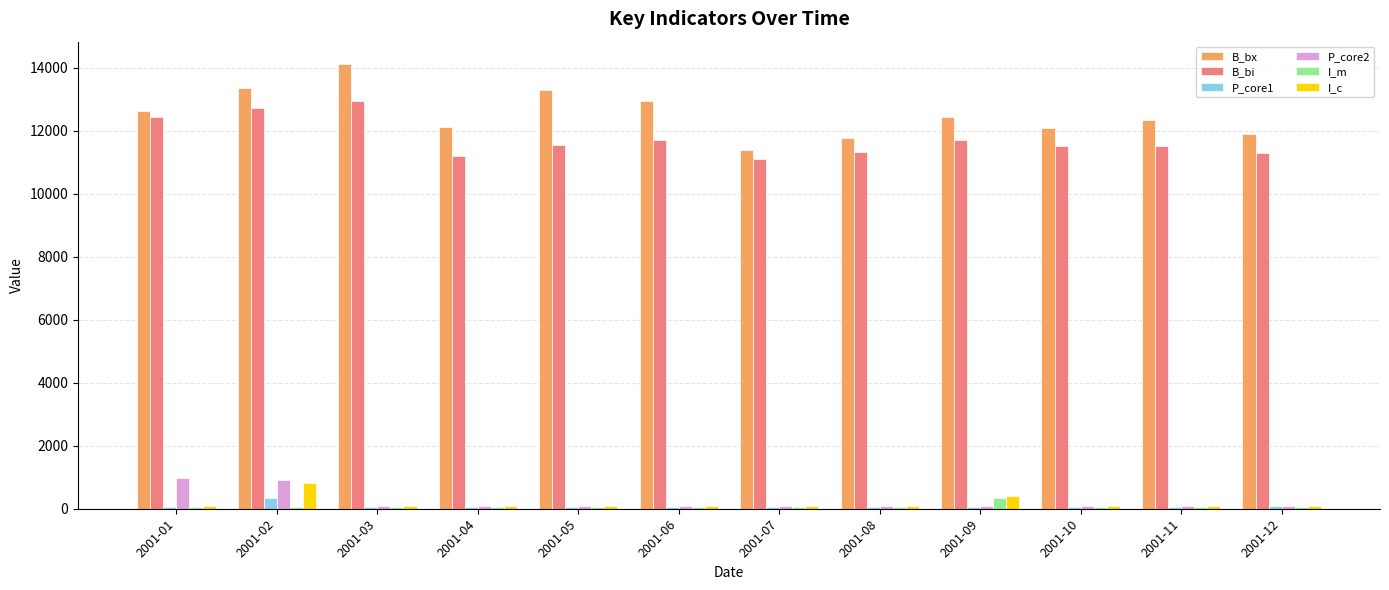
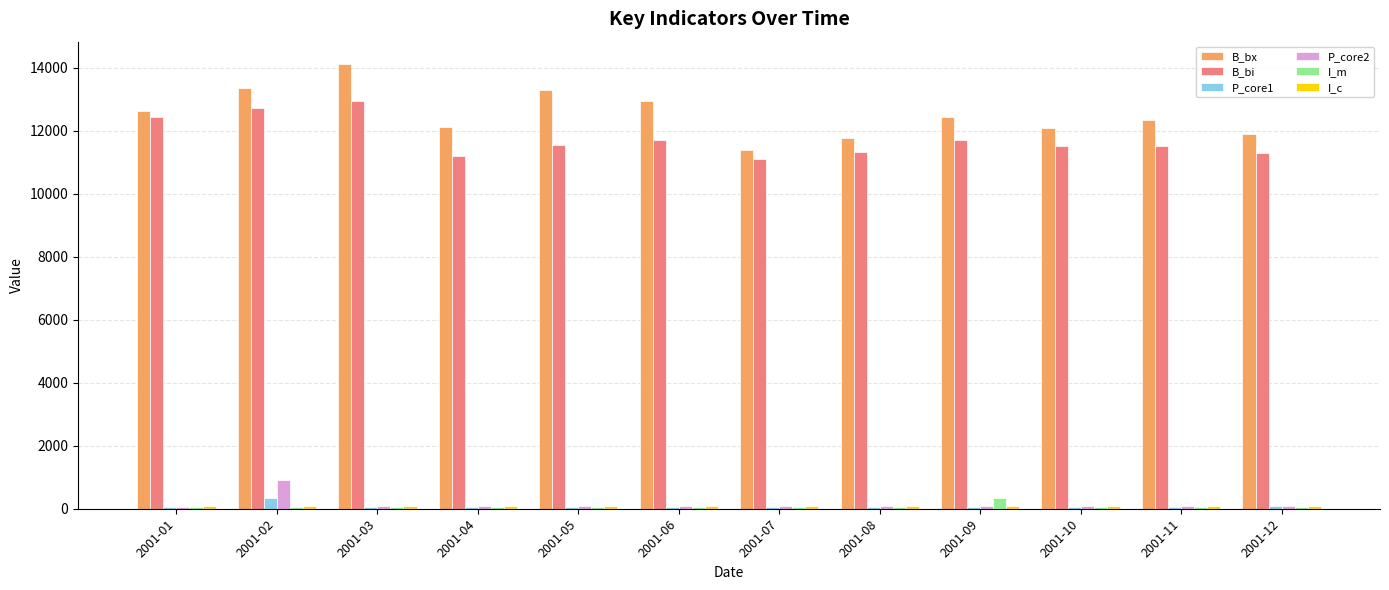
  {
    "P_core1": {
      "2001-02": 300
    },
    "P_core2": {
-     "2001-01": 1000,
+     "2001-01": 100,
      "2001-02": 900
    },
    "I_m": {
      "2001-09": 300
    },
    "I_c": {
-     "2001-02": 800,
+     "2001-02": 100,
      "2001-03": 100,
      "2001-04": 100,
      "2001-05": 100,
      "2001-06": 100,
      "2001-07": 100,
      "2001-08": 100,
-     "2001-09": 400,
+     "2001-09": 100,
      "2001-10": 100,
      "2001-11": 100,
      "2001-12": 100
    }
  }
